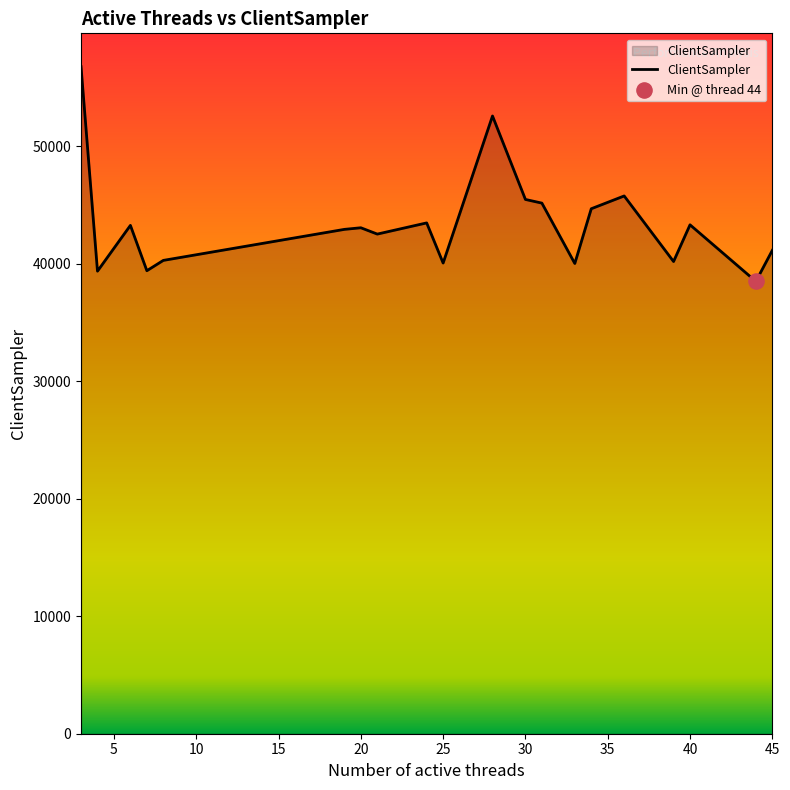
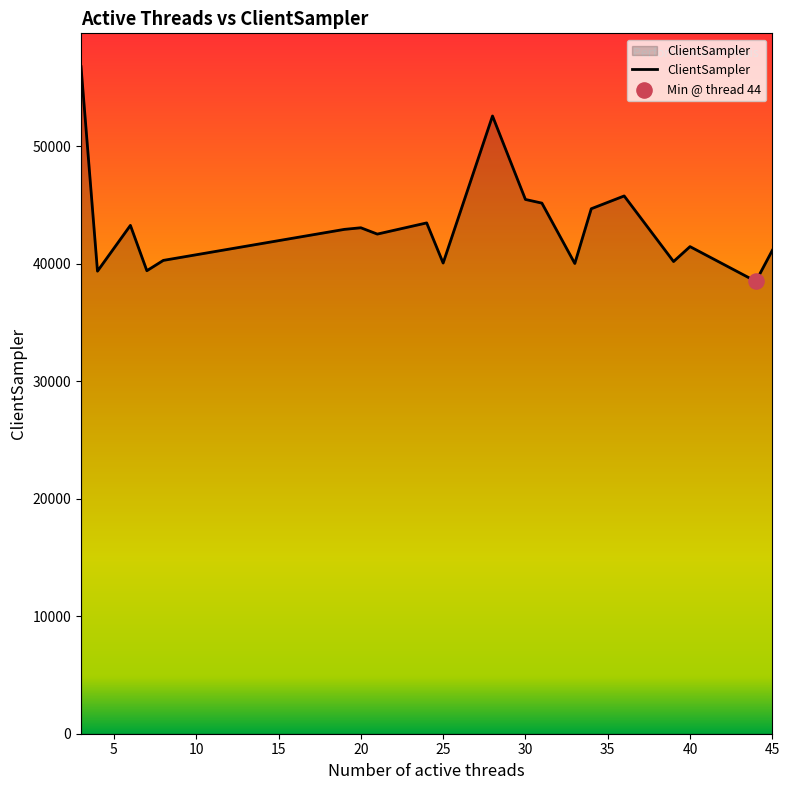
  {
    "ClientSampler": {
      "20": 43000,
      "25": 40000,
      "30": 45500,
-     "40": 43300,
+     "40": 41400,
      "45": 41100
    }
  }
